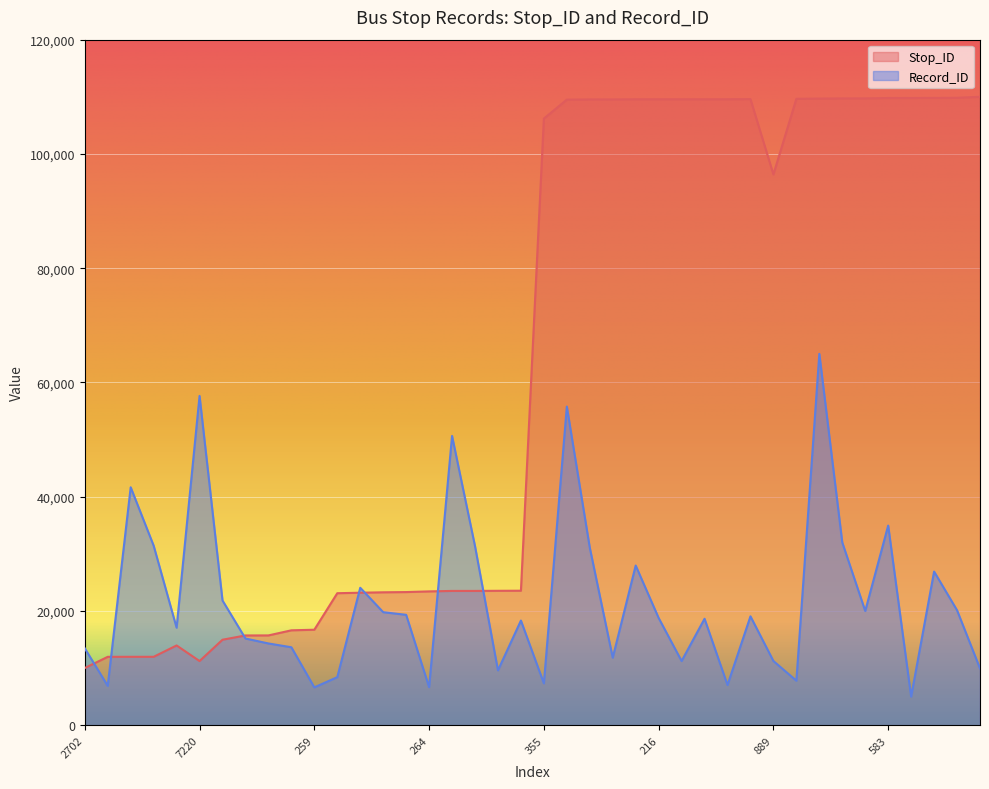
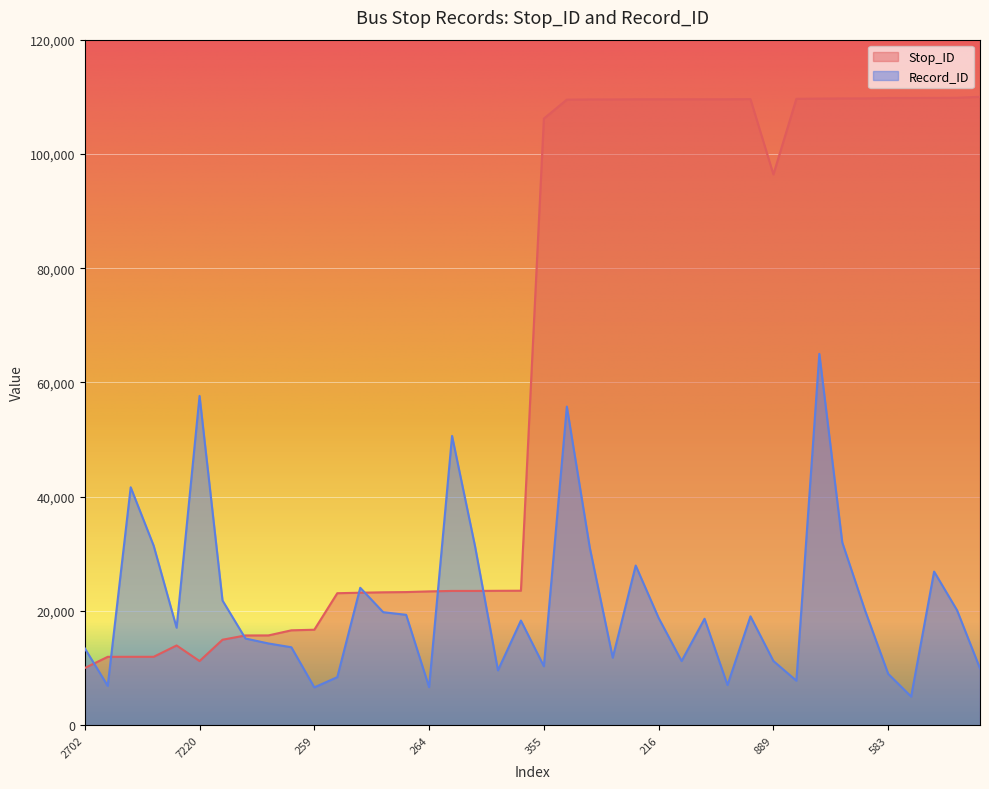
  {
    "Stop_ID": {
      "2702": "10,000",
      "7220": "11,000",
      "259": "17,000",
      "264": "23,000",
      "355": "106,000",
      "216": "110,000",
      "889": "96,000",
      "583": "110,000"
    },
    "Record_ID": {
      "2702": "13,000",
      "7220": "58,000",
      "259": "7,000",
      "264": "7,000",
-     "355": "7,000",
+     "355": "10,000",
      "216": "19,000",
      "889": "11,000",
-     "583": "35,000"
+     "583": "9,000"
    }
  }
